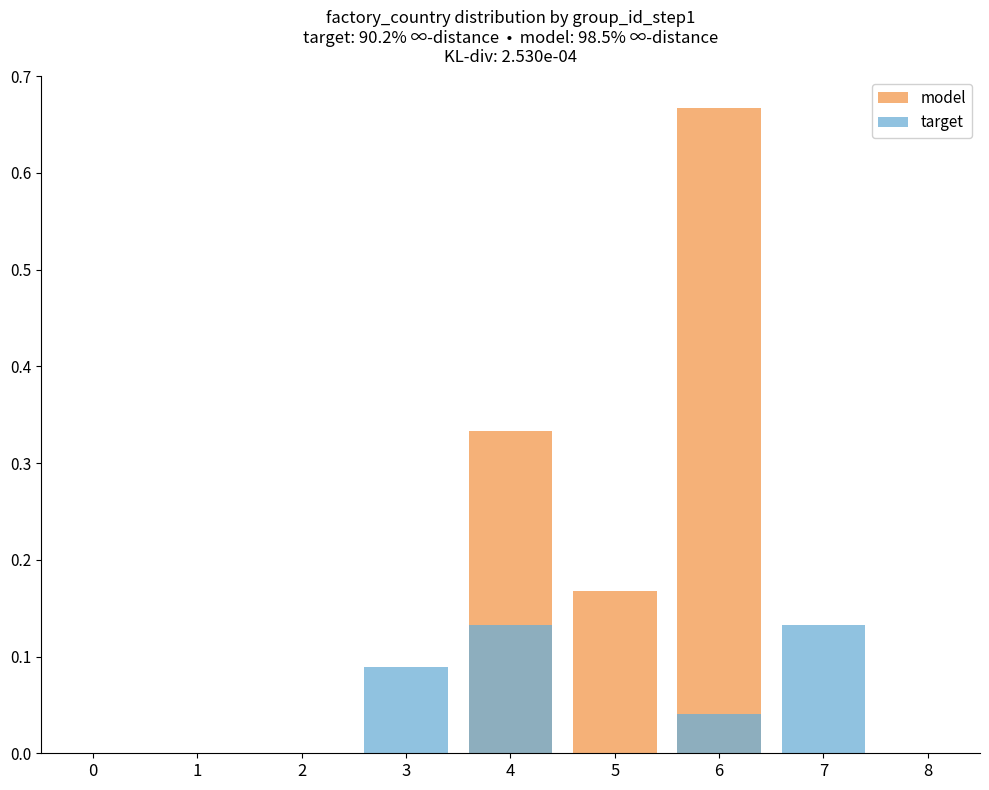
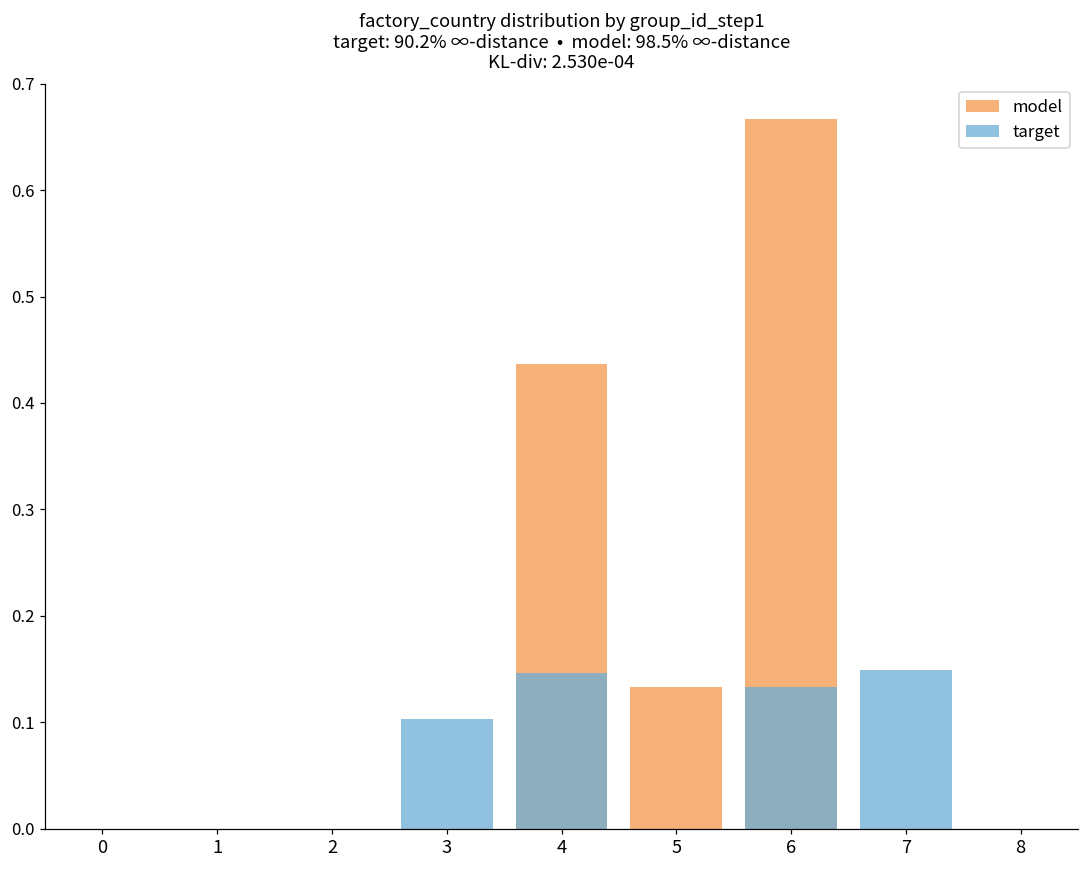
  {
    "model": {
      "0": 0.00,
      "1": 0.00,
      "2": 0.00,
      "3": 0.00,
-     "4": 0.33,
-     "5": 0.17,
+     "4": 0.44,
+     "5": 0.13,
      "6": 0.67,
      "7": 0.00,
      "8": 0.00
    },
    "target": {
      "0": 0.00,
      "1": 0.00,
      "2": 0.00,
-     "3": 0.09,
-     "4": 0.13,
+     "3": 0.10,
+     "4": 0.15,
      "5": 0.00,
-     "6": 0.04,
-     "7": 0.13,
+     "6": 0.13,
+     "7": 0.15,
      "8": 0.00
    }
  }
